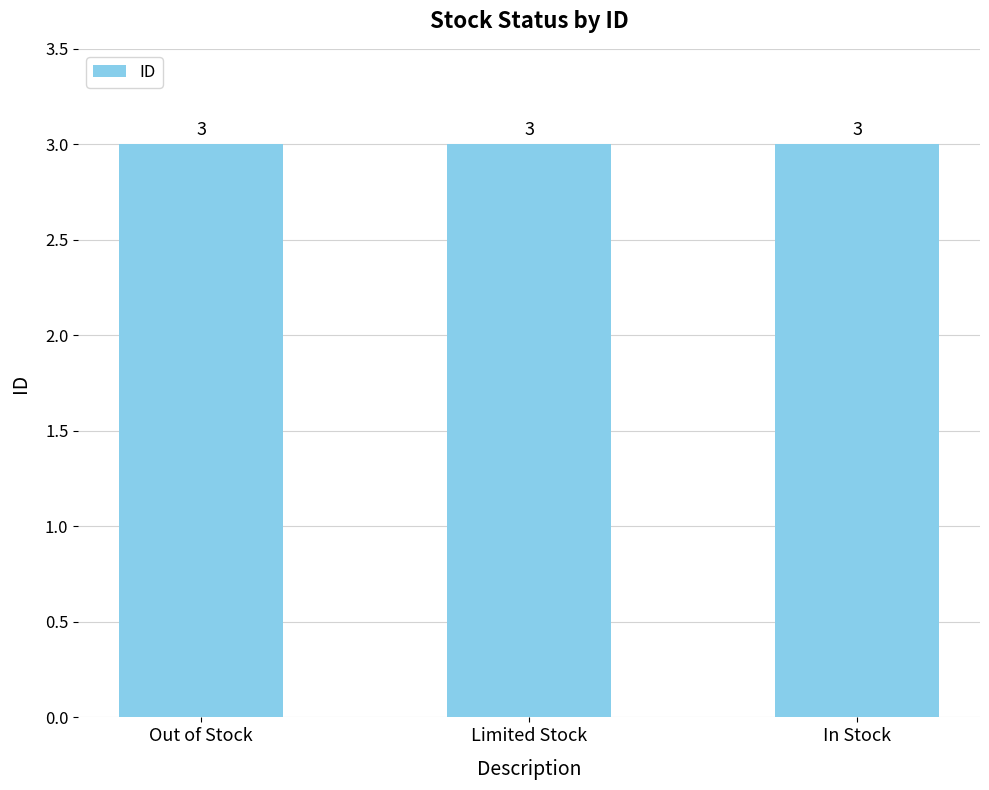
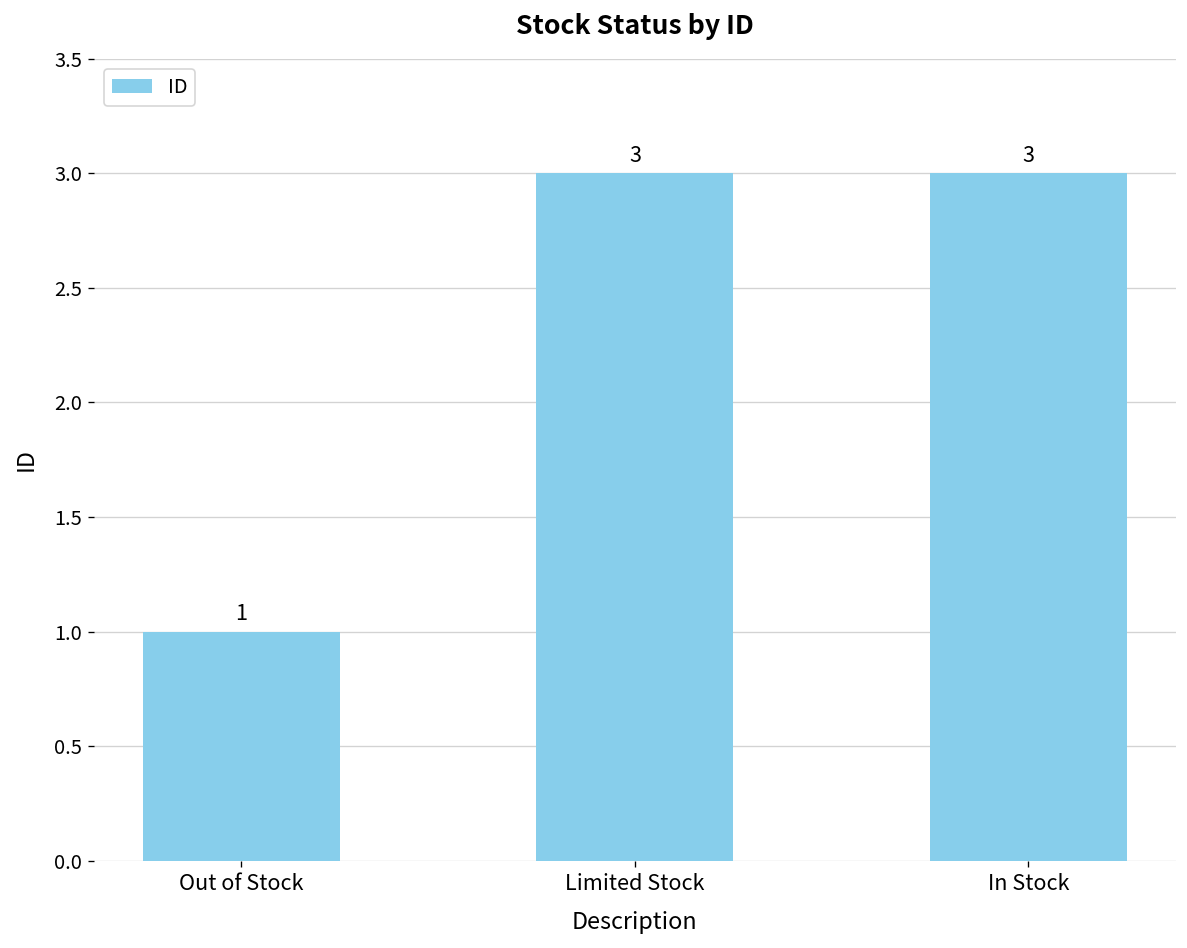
  {
-   "Out of Stock": 3,
+   "Out of Stock": 1,
    "Limited Stock": 3,
    "In Stock": 3
  }
